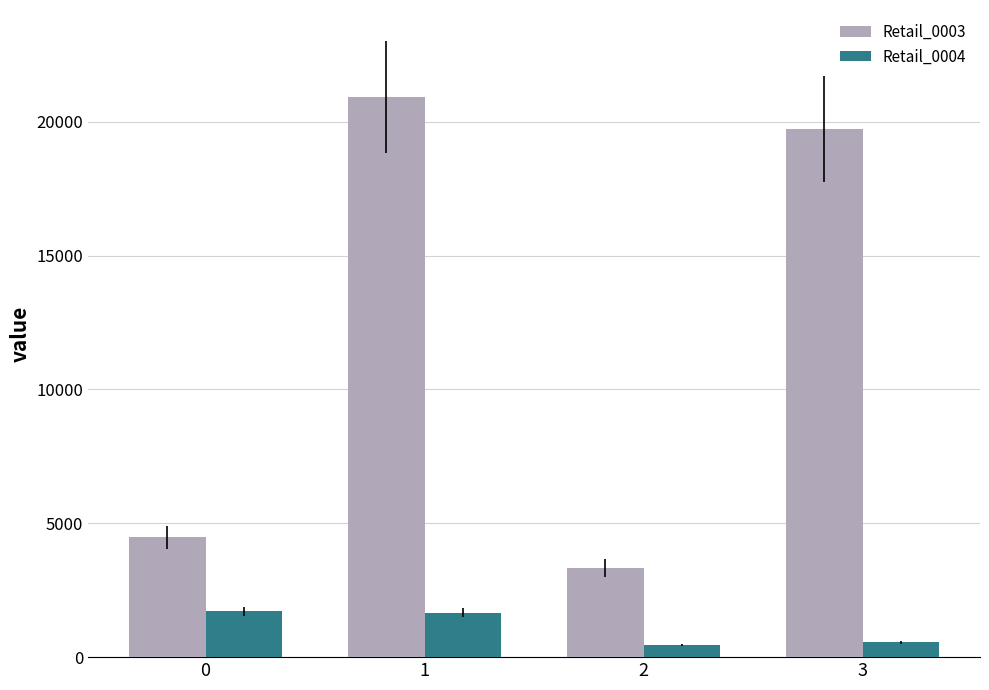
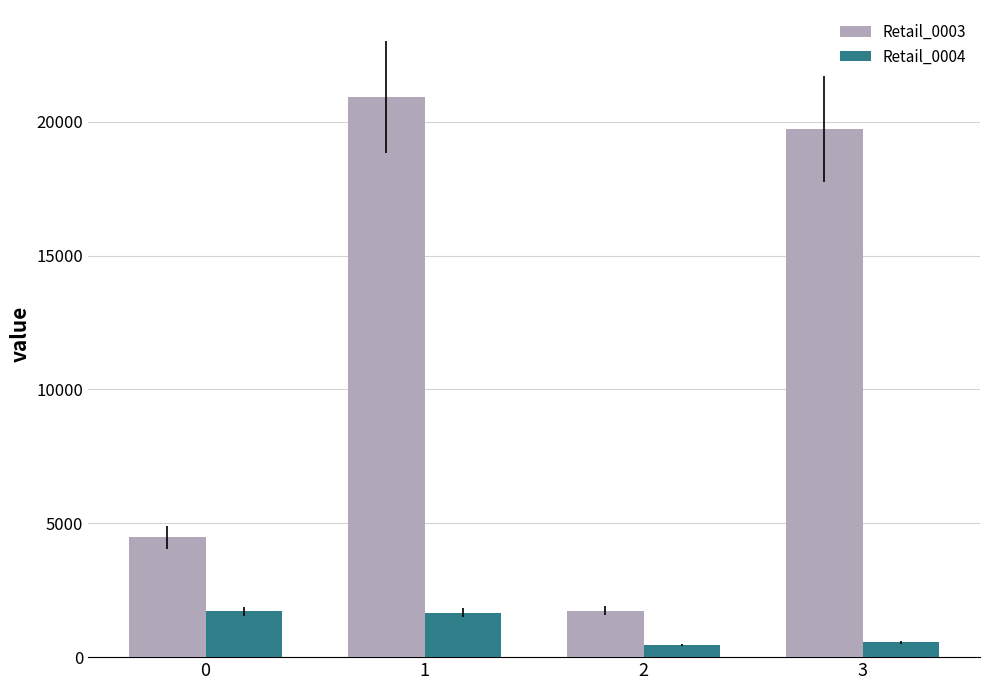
  {
    "Retail_0003": {
      "0": 4500,
      "1": 20900,
-     "2": 3300,
+     "2": 1700,
      "3": 19700
    },
    "Retail_0004": {
      "0": 1700,
      "1": 1700,
      "2": 400,
      "3": 600
    }
  }
